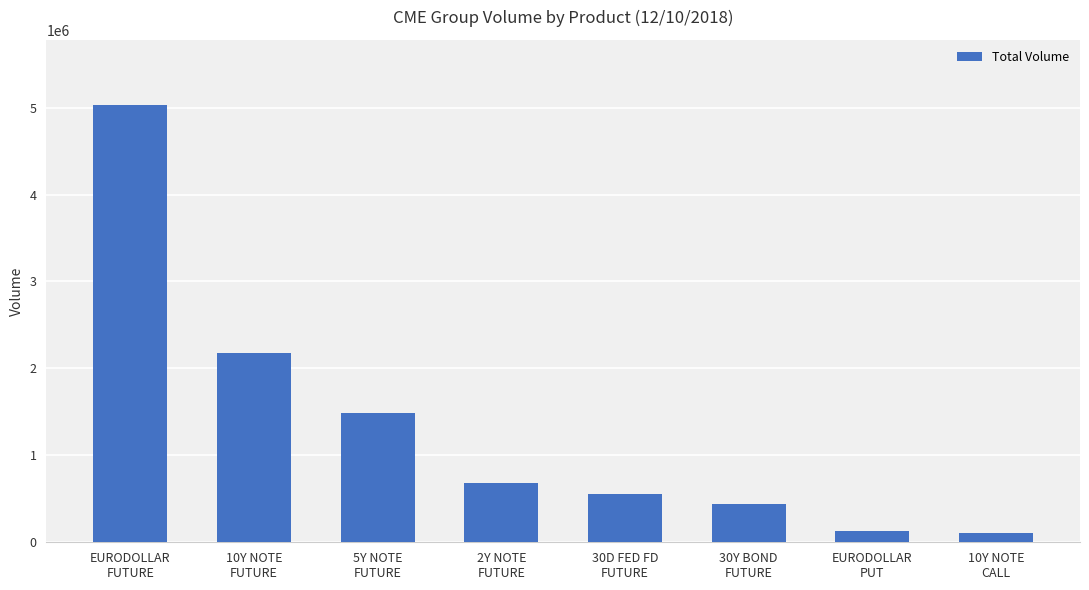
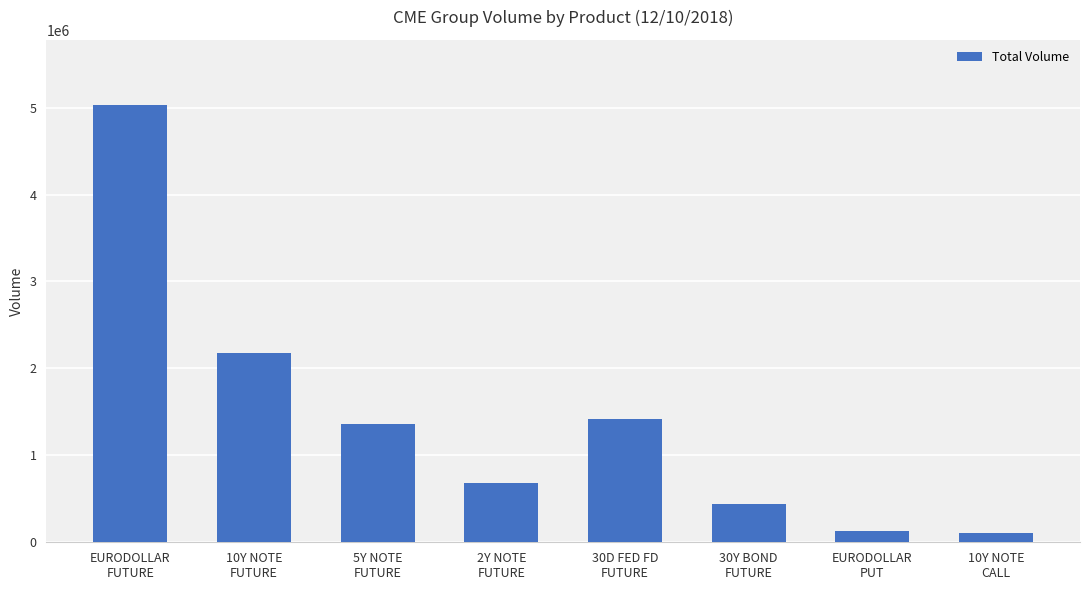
  {
    "EURODOLLAR FUTURE": 5000000,
    "10Y NOTE FUTURE": 2200000,
-   "5Y NOTE FUTURE": 1500000,
+   "5Y NOTE FUTURE": 1400000,
    "2Y NOTE FUTURE": 700000,
-   "30D FED FD FUTURE": 600000,
+   "30D FED FD FUTURE": 1400000,
    "30Y BOND FUTURE": 400000,
    "EURODOLLAR PUT": 100000,
    "10Y NOTE CALL": 100000
  }
